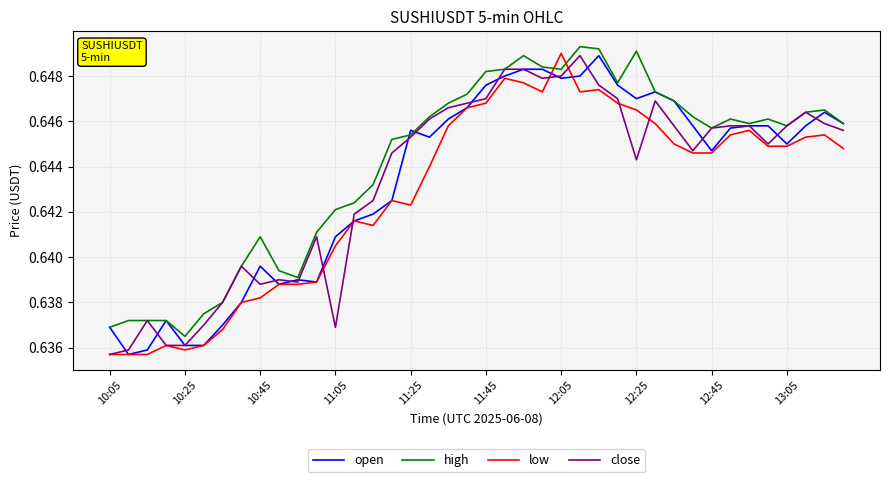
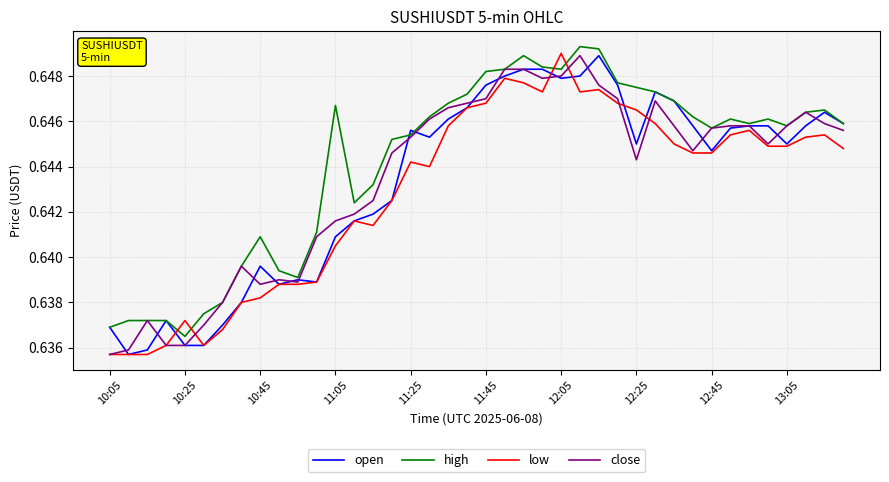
  {
    "open": {
      "10:45": 0.6396,
      "11:05": 0.641,
      "11:25": 0.6456,
      "11:45": 0.6476,
-     "12:25": 0.647
+     "12:25": 0.645
    },
    "high": {
      "10:25": 0.6365,
      "10:45": 0.6409,
-     "11:05": 0.6421,
+     "11:05": 0.6467,
      "11:45": 0.6482,
      "12:05": 0.6483,
-     "12:25": 0.6491
+     "12:25": 0.6475
    },
    "low": {
-     "10:25": 0.6359,
+     "10:25": 0.6372,
      "10:45": 0.6382,
      "11:05": 0.6405,
-     "11:25": 0.6423,
+     "11:25": 0.6442,
      "11:45": 0.6468,
      "12:05": 0.6490,
      "12:25": 0.6465
    },
    "close": {
      "10:45": 0.6388,
-     "11:05": 0.6369,
+     "11:05": 0.6416,
      "11:45": 0.6470,
      "12:25": 0.6443
    }
  }
